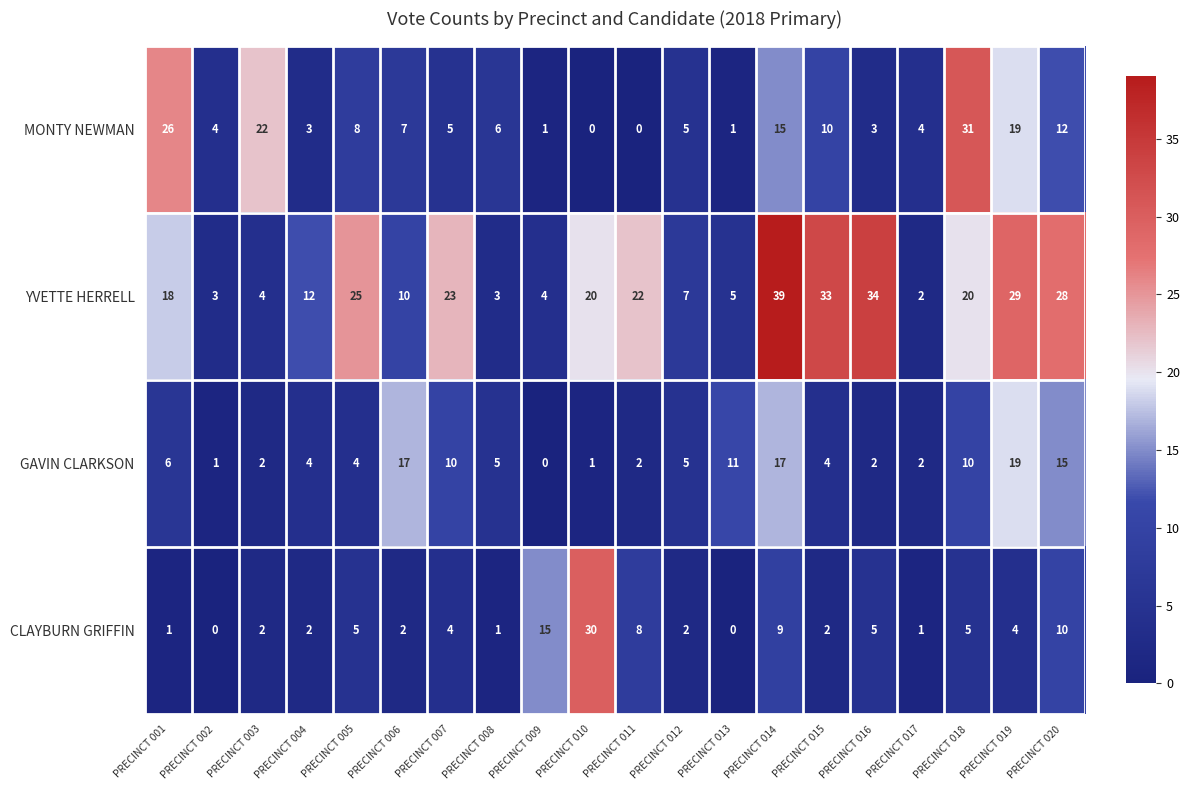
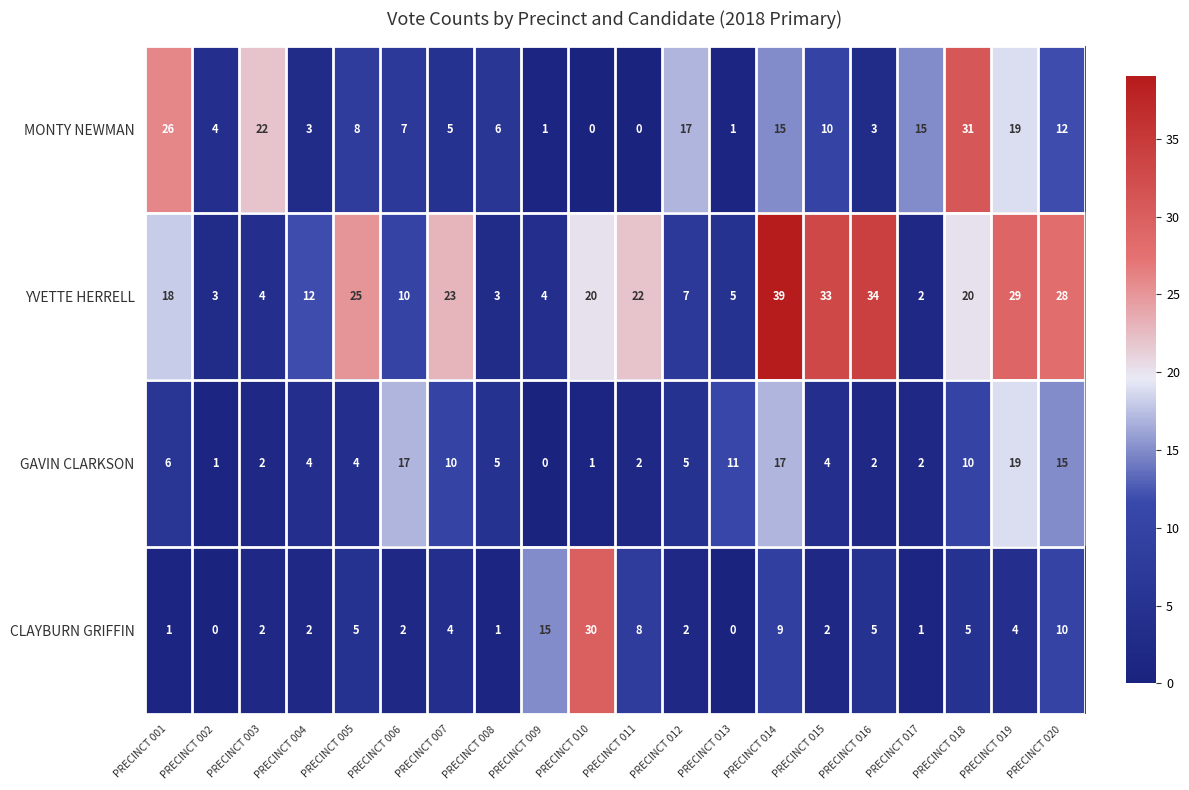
  {
    "MONTY NEWMAN": {
      "PRECINCT 001": 26,
      "PRECINCT 002": 4,
      "PRECINCT 003": 22,
      "PRECINCT 004": 3,
      "PRECINCT 005": 8,
      "PRECINCT 006": 7,
      "PRECINCT 007": 5,
      "PRECINCT 008": 6,
      "PRECINCT 009": 1,
      "PRECINCT 010": 0,
      "PRECINCT 011": 0,
-     "PRECINCT 012": 5,
+     "PRECINCT 012": 17,
      "PRECINCT 013": 1,
      "PRECINCT 014": 15,
      "PRECINCT 015": 10,
      "PRECINCT 016": 3,
-     "PRECINCT 017": 4,
+     "PRECINCT 017": 15,
      "PRECINCT 018": 31,
      "PRECINCT 019": 19,
      "PRECINCT 020": 12
    },
    "YVETTE HERRELL": {
      "PRECINCT 001": 18,
      "PRECINCT 002": 3,
      "PRECINCT 003": 4,
      "PRECINCT 004": 12,
      "PRECINCT 005": 25,
      "PRECINCT 006": 10,
      "PRECINCT 007": 23,
      "PRECINCT 008": 3,
      "PRECINCT 009": 4,
      "PRECINCT 010": 20,
      "PRECINCT 011": 22,
      "PRECINCT 012": 7,
      "PRECINCT 013": 5,
      "PRECINCT 014": 39,
      "PRECINCT 015": 33,
      "PRECINCT 016": 34,
      "PRECINCT 017": 2,
      "PRECINCT 018": 20,
      "PRECINCT 019": 29,
      "PRECINCT 020": 28
    },
    "GAVIN CLARKSON": {
      "PRECINCT 001": 6,
      "PRECINCT 002": 1,
      "PRECINCT 003": 2,
      "PRECINCT 004": 4,
      "PRECINCT 005": 4,
      "PRECINCT 006": 17,
      "PRECINCT 007": 10,
      "PRECINCT 008": 5,
      "PRECINCT 009": 0,
      "PRECINCT 010": 1,
      "PRECINCT 011": 2,
      "PRECINCT 012": 5,
      "PRECINCT 013": 11,
      "PRECINCT 014": 17,
      "PRECINCT 015": 4,
      "PRECINCT 016": 2,
      "PRECINCT 017": 2,
      "PRECINCT 018": 10,
      "PRECINCT 019": 19,
      "PRECINCT 020": 15
    },
    "CLAYBURN GRIFFIN": {
      "PRECINCT 001": 1,
      "PRECINCT 002": 0,
      "PRECINCT 003": 2,
      "PRECINCT 004": 2,
      "PRECINCT 005": 5,
      "PRECINCT 006": 2,
      "PRECINCT 007": 4,
      "PRECINCT 008": 1,
      "PRECINCT 009": 15,
      "PRECINCT 010": 30,
      "PRECINCT 011": 8,
      "PRECINCT 012": 2,
      "PRECINCT 013": 0,
      "PRECINCT 014": 9,
      "PRECINCT 015": 2,
      "PRECINCT 016": 5,
      "PRECINCT 017": 1,
      "PRECINCT 018": 5,
      "PRECINCT 019": 4,
      "PRECINCT 020": 10
    }
  }
